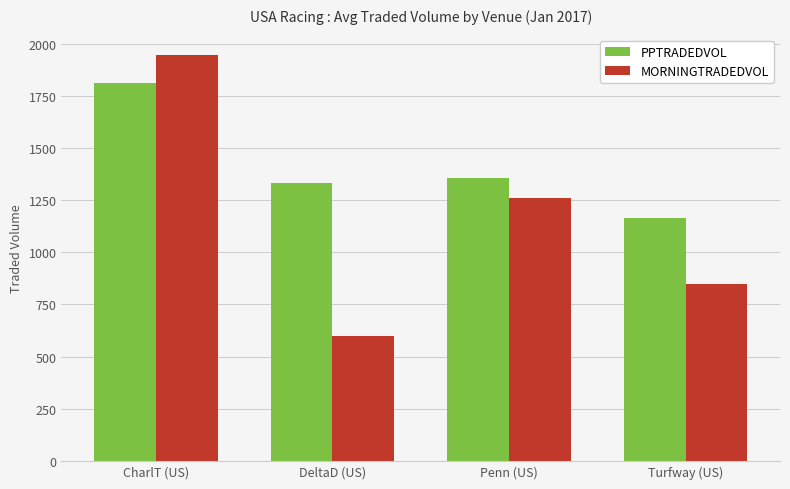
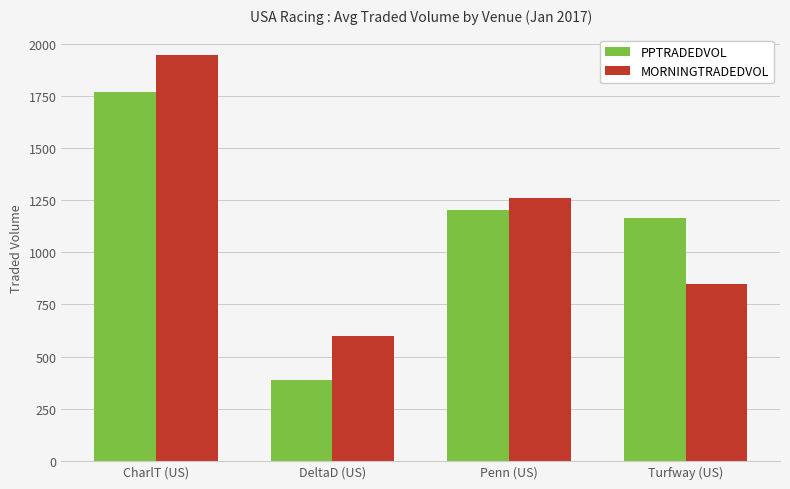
  {
    "PPTRADEDVOL": {
-     "CharlT (US)": 1810,
-     "DeltaD (US)": 1330,
-     "Penn (US)": 1350,
+     "CharlT (US)": 1770,
+     "DeltaD (US)": 390,
+     "Penn (US)": 1200,
      "Turfway (US)": 1160
    },
    "MORNINGTRADEDVOL": {
      "CharlT (US)": 1950,
      "DeltaD (US)": 600,
      "Penn (US)": 1260,
      "Turfway (US)": 850
    }
  }
